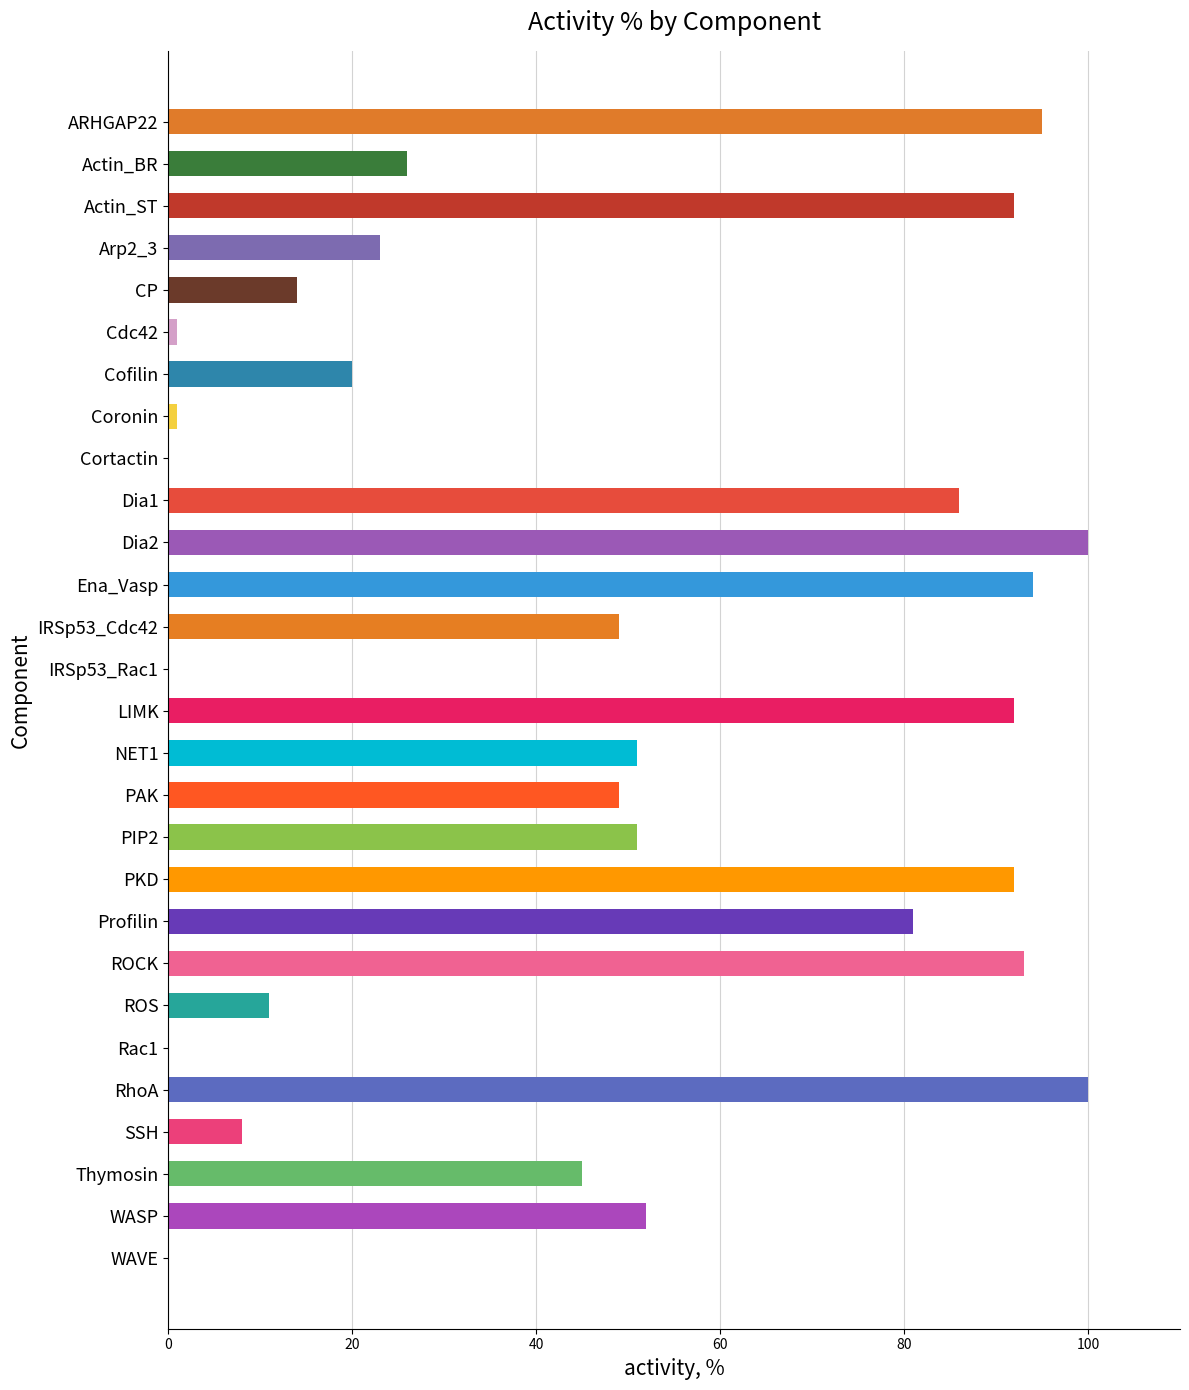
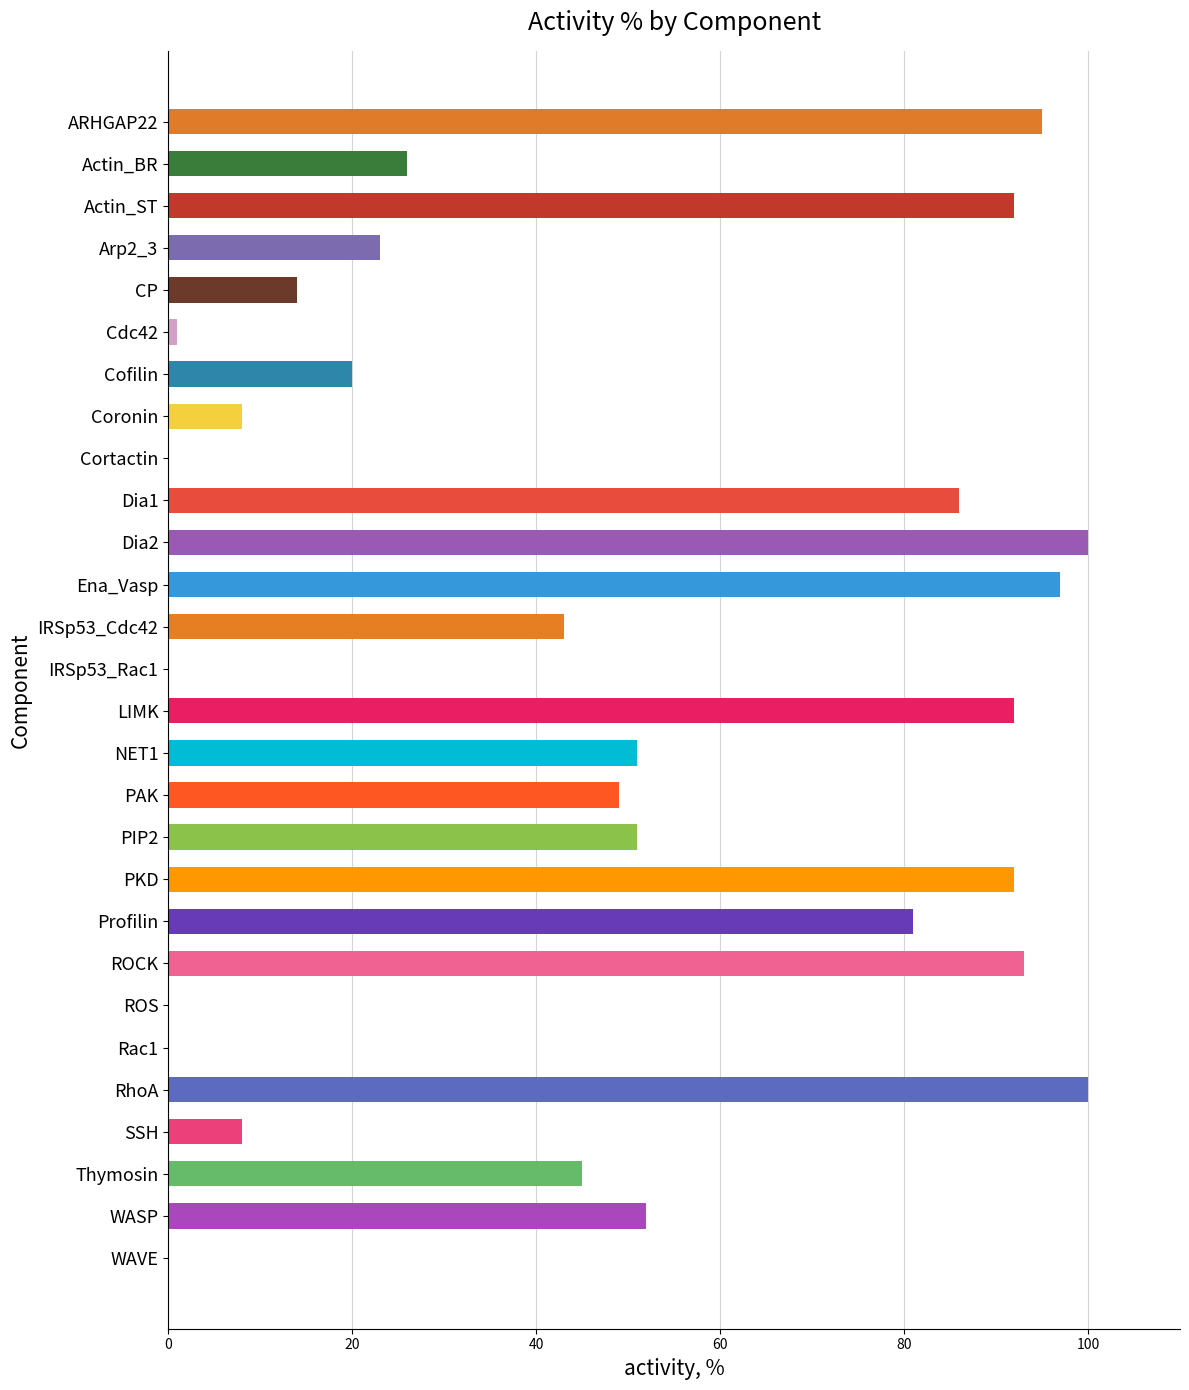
  {
    "ARHGAP22": 95,
    "Actin_BR": 26,
    "Actin_ST": 92,
    "Arp2_3": 23,
    "CP": 14,
    "Cdc42": 1,
    "Cofilin": 20,
-   "Coronin": 1,
+   "Coronin": 8,
    "Cortactin": 0,
    "Dia1": 86,
    "Dia2": 100,
-   "Ena_Vasp": 94,
-   "IRSp53_Cdc42": 49,
+   "Ena_Vasp": 97,
+   "IRSp53_Cdc42": 43,
    "IRSp53_Rac1": 0,
    "LIMK": 92,
    "NET1": 51,
    "PAK": 49,
    "PIP2": 51,
    "PKD": 92,
    "Profilin": 81,
    "ROCK": 93,
-   "ROS": 11,
+   "ROS": 0,
    "Rac1": 0,
    "RhoA": 100,
    "SSH": 8,
    "Thymosin": 45,
    "WASP": 52,
    "WAVE": 0
  }
